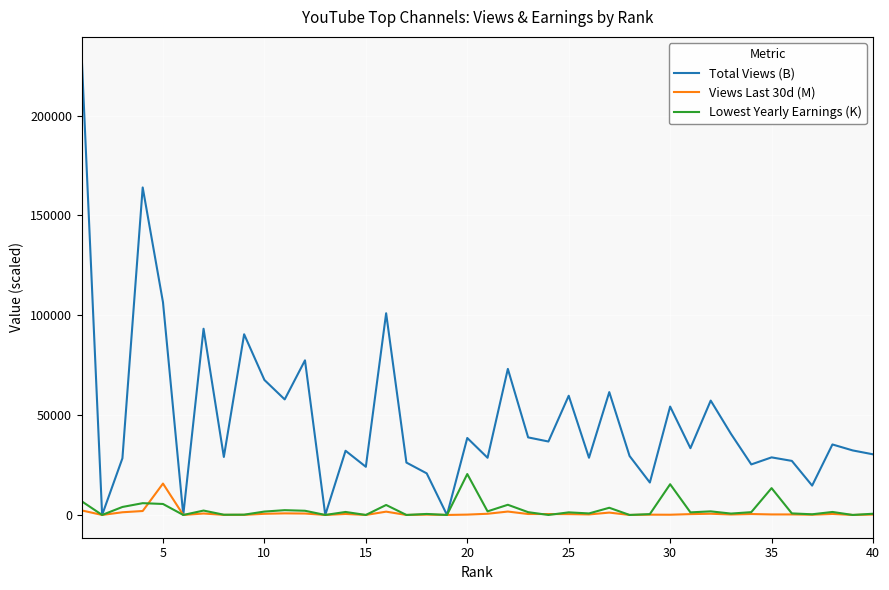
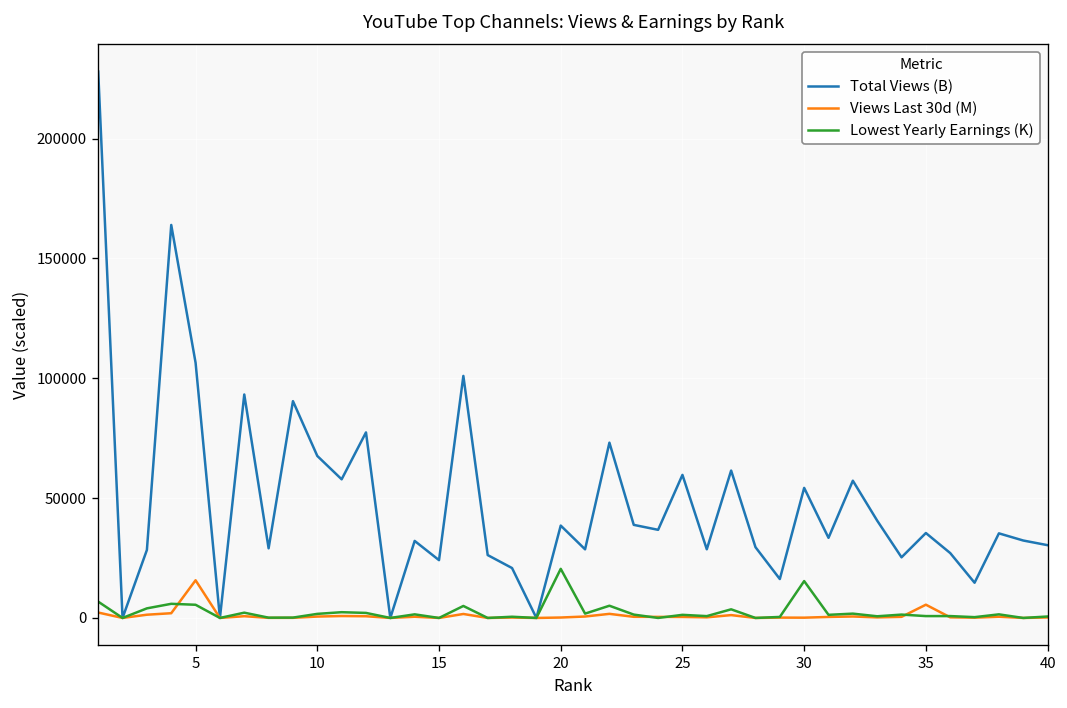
  {
    "Total Views (B)": {
      "5": 106000,
      "10": 68000,
      "15": 24000,
      "20": 39000,
      "25": 60000,
      "30": 54000,
-     "35": 29000,
+     "35": 35000,
      "40": 30000
    },
    "Views Last 30d (M)": {
      "5": 16000,
      "20": 0,
      "30": 0,
-     "35": 0
+     "35": 6000
    },
    "Lowest Yearly Earnings (K)": {
      "5": 6000,
      "20": 20000,
      "30": 15000,
-     "35": 13000
+     "35": 1000
    }
  }
